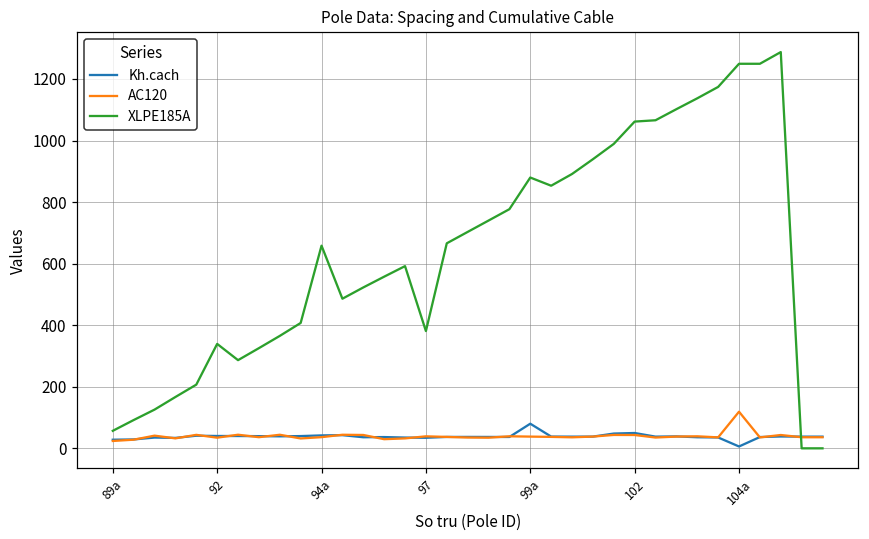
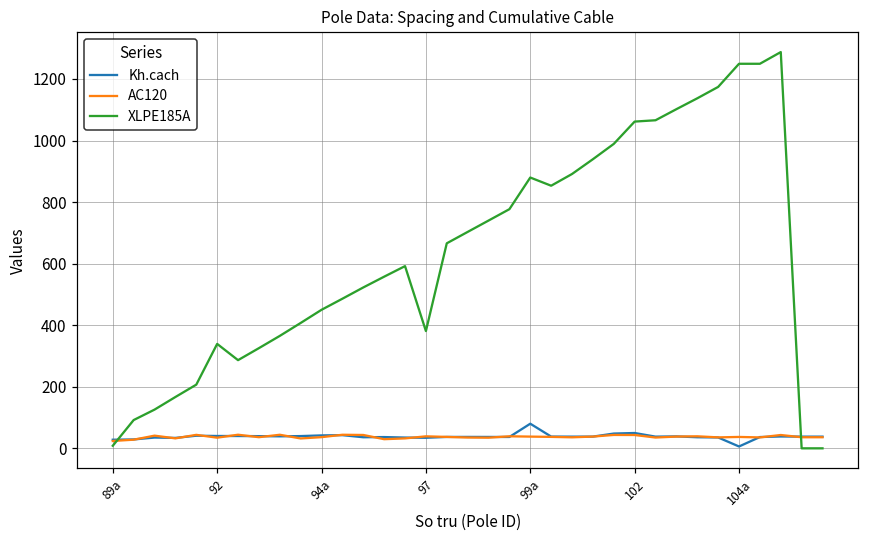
  {
    "Kh.cach": {
      "99a": 80,
      "104a": 10
    },
    "AC120": {
      "99a": 40,
-     "104a": 120
+     "104a": 40
    },
    "XLPE185A": {
-     "89a": 60,
+     "89a": 10,
      "92": 340,
-     "94a": 660,
+     "94a": 450,
      "97": 380,
      "99a": 880,
      "102": 1060,
      "104a": 1250
    }
  }
